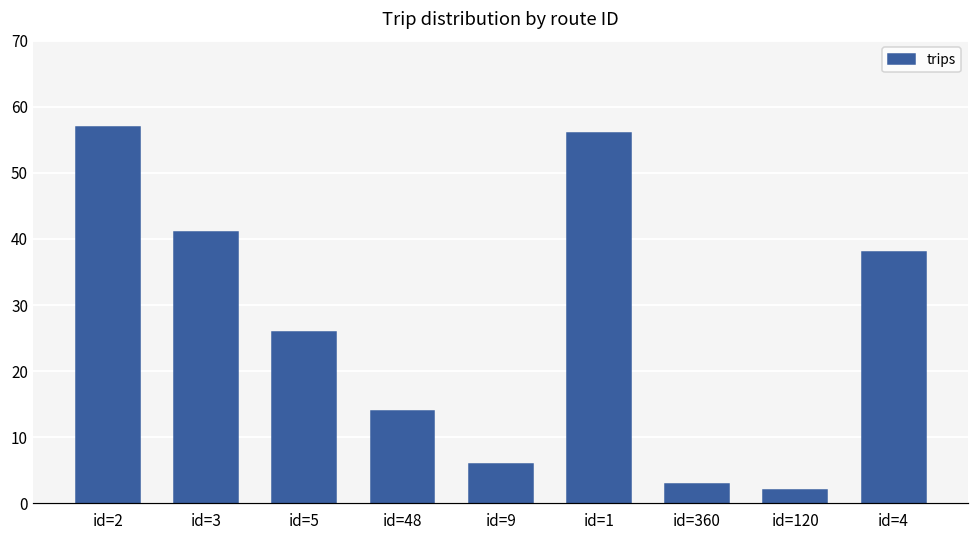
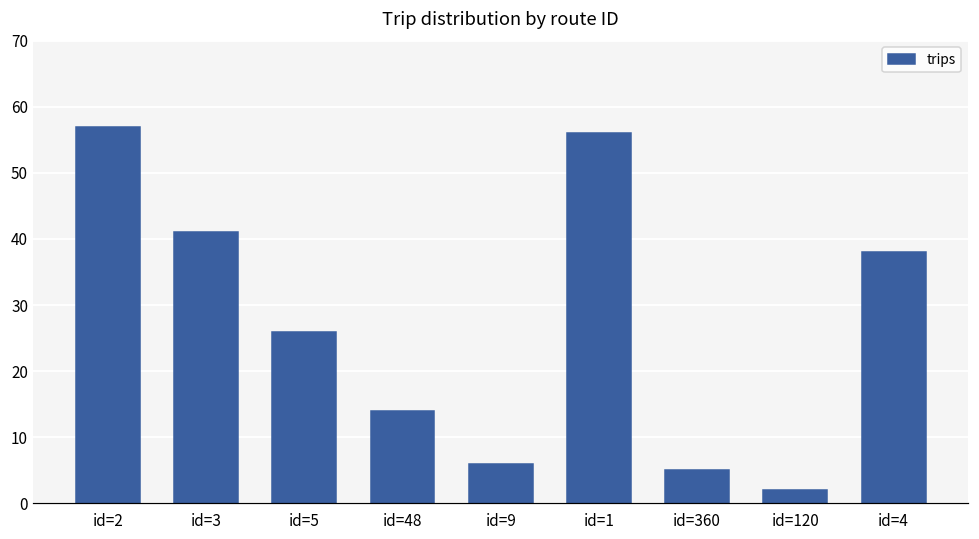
  {
    "id=2": 57,
    "id=3": 41,
    "id=5": 26,
    "id=48": 14,
    "id=9": 6,
    "id=1": 56,
-   "id=360": 3,
+   "id=360": 5,
    "id=120": 2,
    "id=4": 38
  }
